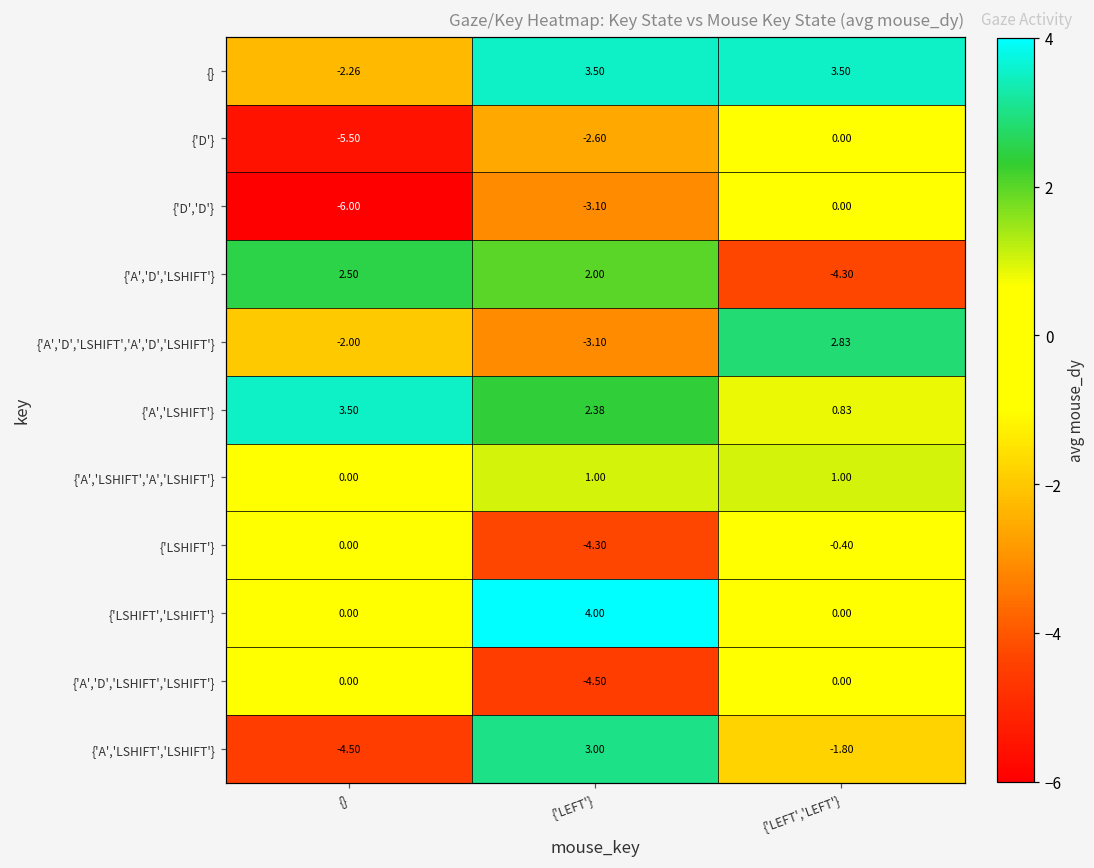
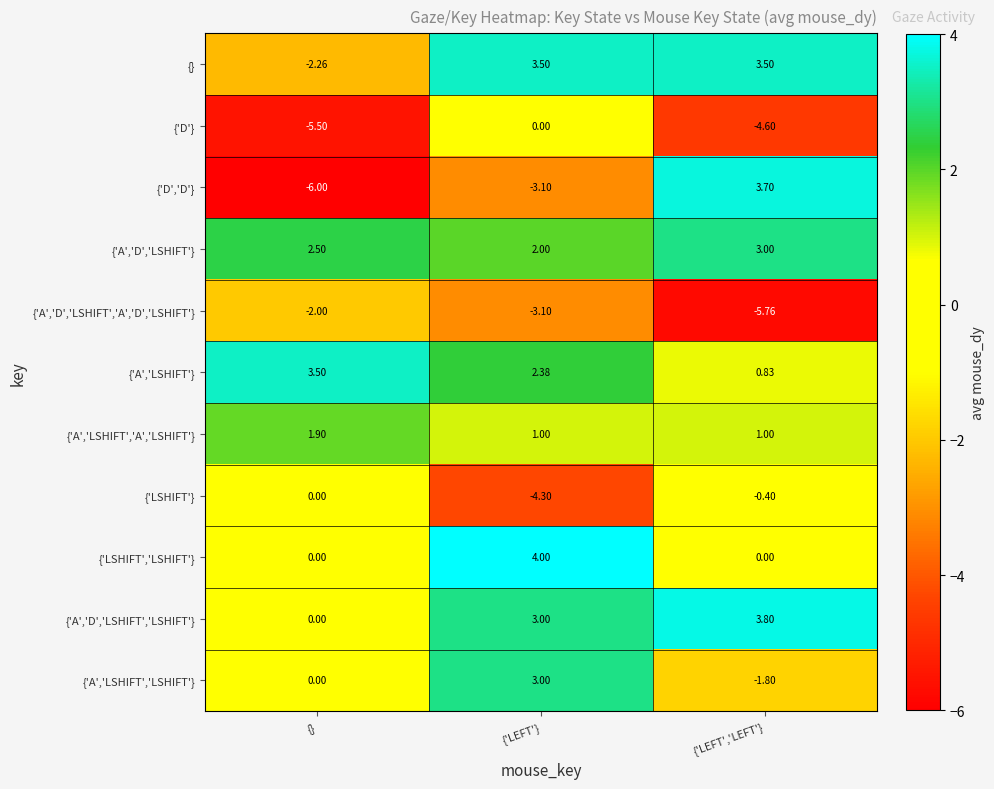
  {
    "{}": {
      "{}": -2.26,
      "{'LEFT'}": 3.50,
      "{'LEFT','LEFT'}": 3.50
    },
    "{'D'}": {
      "{}": -5.50,
-     "{'LEFT'}": -2.60,
-     "{'LEFT','LEFT'}": 0.00
+     "{'LEFT'}": 0.00,
+     "{'LEFT','LEFT'}": -4.60
    },
    "{'D','D'}": {
      "{}": -6.00,
      "{'LEFT'}": -3.10,
-     "{'LEFT','LEFT'}": 0.00
+     "{'LEFT','LEFT'}": 3.70
    },
    "{'A','D','LSHIFT'}": {
      "{}": 2.50,
      "{'LEFT'}": 2.00,
-     "{'LEFT','LEFT'}": -4.30
+     "{'LEFT','LEFT'}": 3.00
    },
    "{'A','D','LSHIFT','A','D','LSHIFT'}": {
      "{}": -2.00,
      "{'LEFT'}": -3.10,
-     "{'LEFT','LEFT'}": 2.83
+     "{'LEFT','LEFT'}": -5.76
    },
    "{'A','LSHIFT'}": {
      "{}": 3.50,
      "{'LEFT'}": 2.38,
      "{'LEFT','LEFT'}": 0.83
    },
    "{'A','LSHIFT','A','LSHIFT'}": {
-     "{}": 0.00,
+     "{}": 1.90,
      "{'LEFT'}": 1.00,
      "{'LEFT','LEFT'}": 1.00
    },
    "{'LSHIFT'}": {
      "{}": 0.00,
      "{'LEFT'}": -4.30,
      "{'LEFT','LEFT'}": -0.40
    },
    "{'LSHIFT','LSHIFT'}": {
      "{}": 0.00,
      "{'LEFT'}": 4.00,
      "{'LEFT','LEFT'}": 0.00
    },
    "{'A','D','LSHIFT','LSHIFT'}": {
      "{}": 0.00,
-     "{'LEFT'}": -4.50,
-     "{'LEFT','LEFT'}": 0.00
+     "{'LEFT'}": 3.00,
+     "{'LEFT','LEFT'}": 3.80
    },
    "{'A','LSHIFT','LSHIFT'}": {
-     "{}": -4.50,
+     "{}": 0.00,
      "{'LEFT'}": 3.00,
      "{'LEFT','LEFT'}": -1.80
    }
  }
